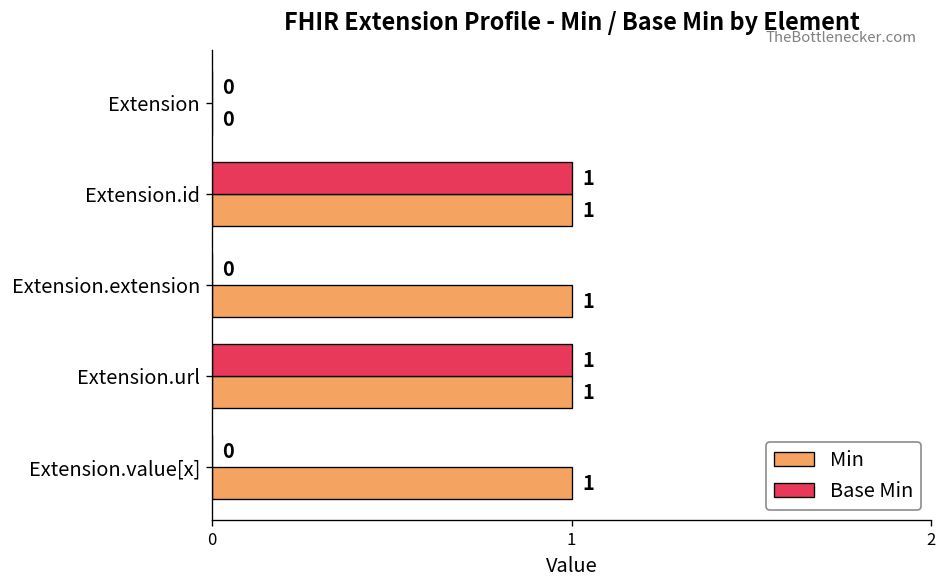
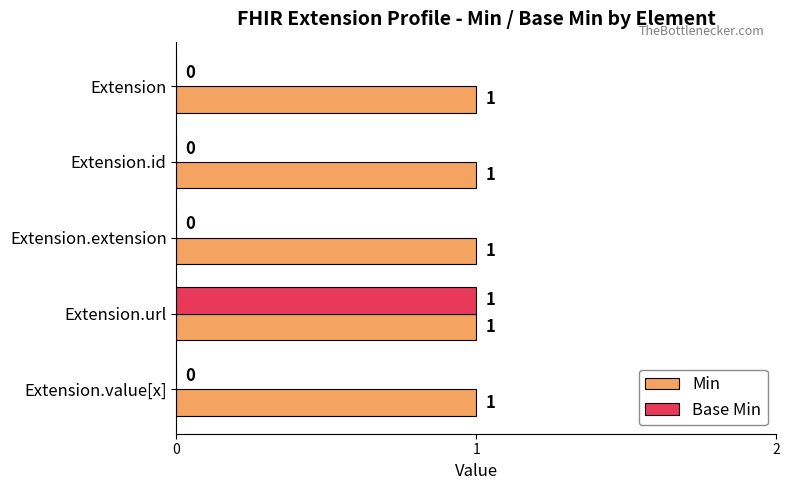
  {
    "Min": {
-     "Extension": 0,
+     "Extension": 1,
      "Extension.id": 1,
      "Extension.extension": 1,
      "Extension.url": 1,
      "Extension.value[x]": 1
    },
    "Base Min": {
      "Extension": 0,
-     "Extension.id": 1,
+     "Extension.id": 0,
      "Extension.extension": 0,
      "Extension.url": 1,
      "Extension.value[x]": 0
    }
  }
